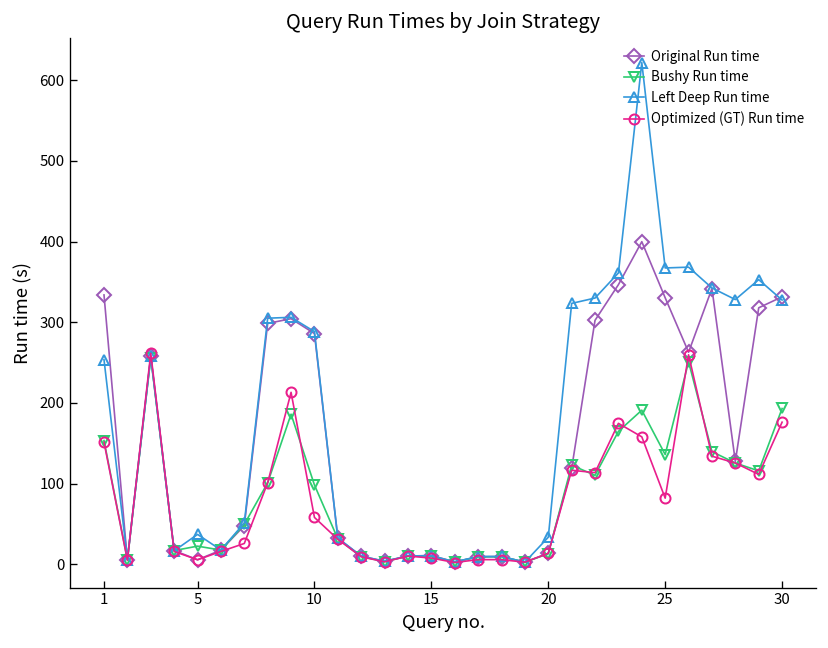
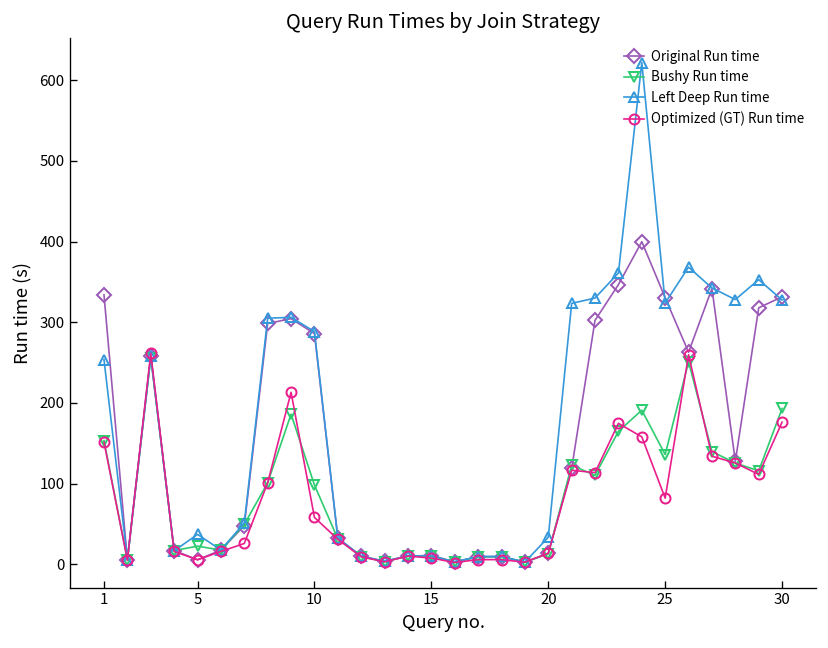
  {
    "Original Run time": {
      "1": 330,
      "25": 330,
      "30": 330
    },
    "Bushy Run time": {
      "5": 20,
      "10": 100,
      "25": 140,
      "30": 190
    },
    "Left Deep Run time": {
      "1": 250,
      "5": 40,
      "20": 30,
-     "25": 370,
+     "25": 320,
      "30": 330
    },
    "Optimized (GT) Run time": {
      "10": 60,
      "25": 80,
      "30": 180
    }
  }
